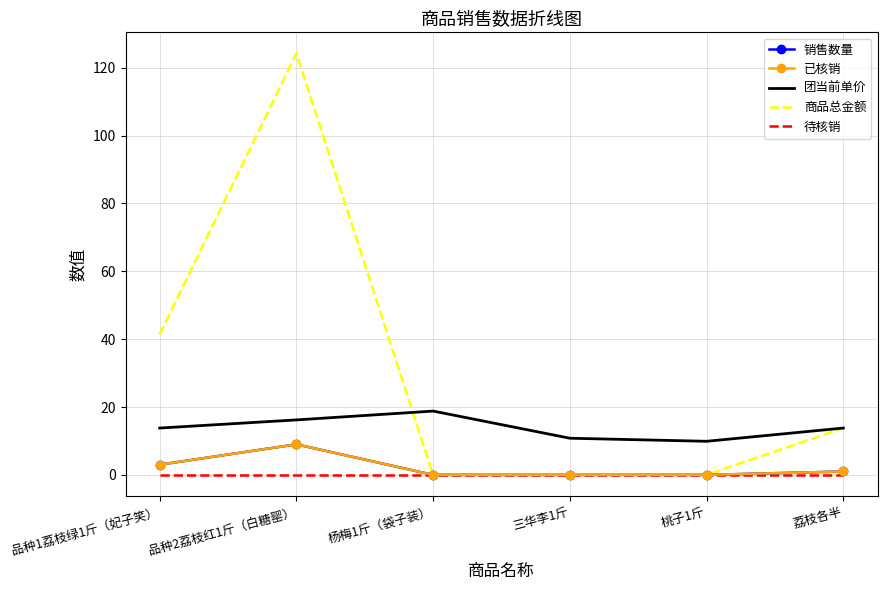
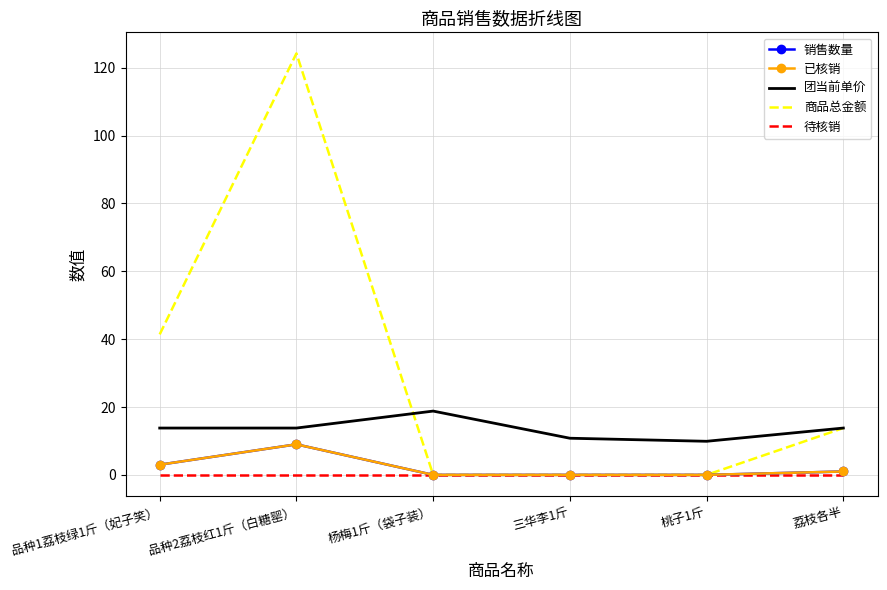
  {
    "已核销": {
      "品种1荔枝绿1斤（妃子笑）": 3,
      "品种2荔枝红1斤（白糖罂）": 9,
      "荔枝各半": 1
    },
    "团当前单价": {
      "品种1荔枝绿1斤（妃子笑）": 14,
-     "品种2荔枝红1斤（白糖罂）": 16,
+     "品种2荔枝红1斤（白糖罂）": 14,
      "杨梅1斤（袋子装）": 19,
      "三华李1斤": 11,
      "桃子1斤": 10
    },
    "商品总金额": {
      "品种1荔枝绿1斤（妃子笑）": 41,
      "品种2荔枝红1斤（白糖罂）": 124
    },
    "待核销": {
      "品种1荔枝绿1斤（妃子笑）": 0,
      "品种2荔枝红1斤（白糖罂）": 0,
      "荔枝各半": 0
    }
  }
